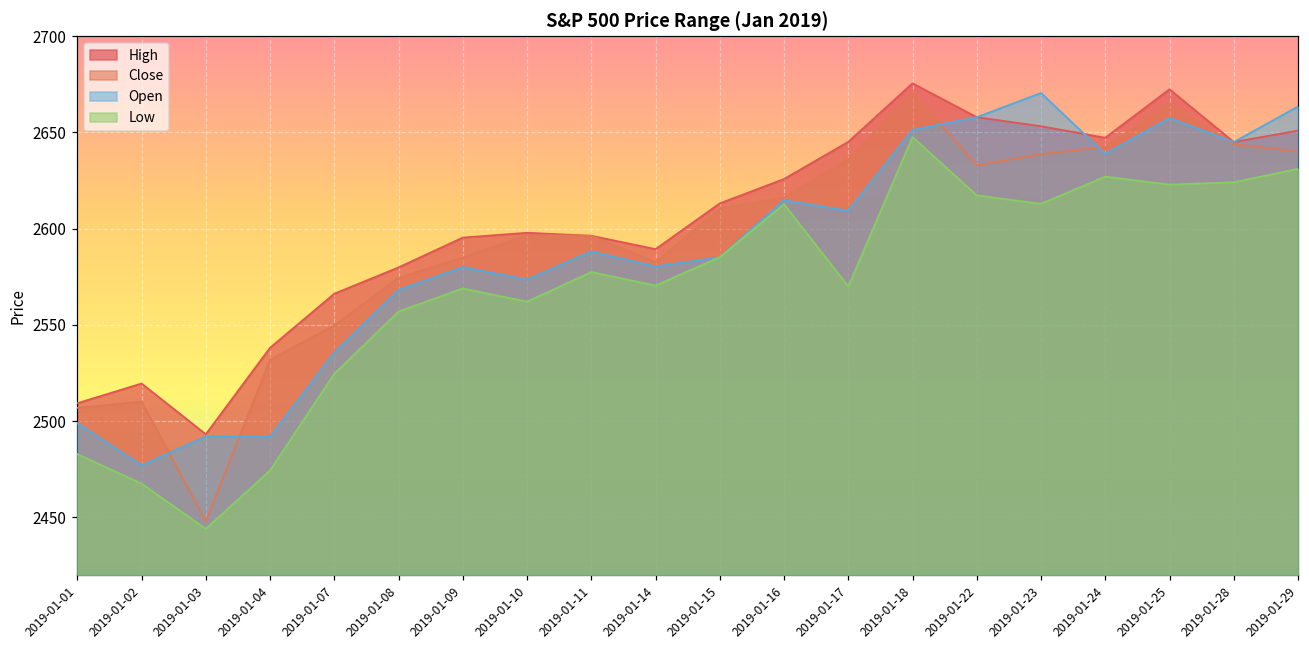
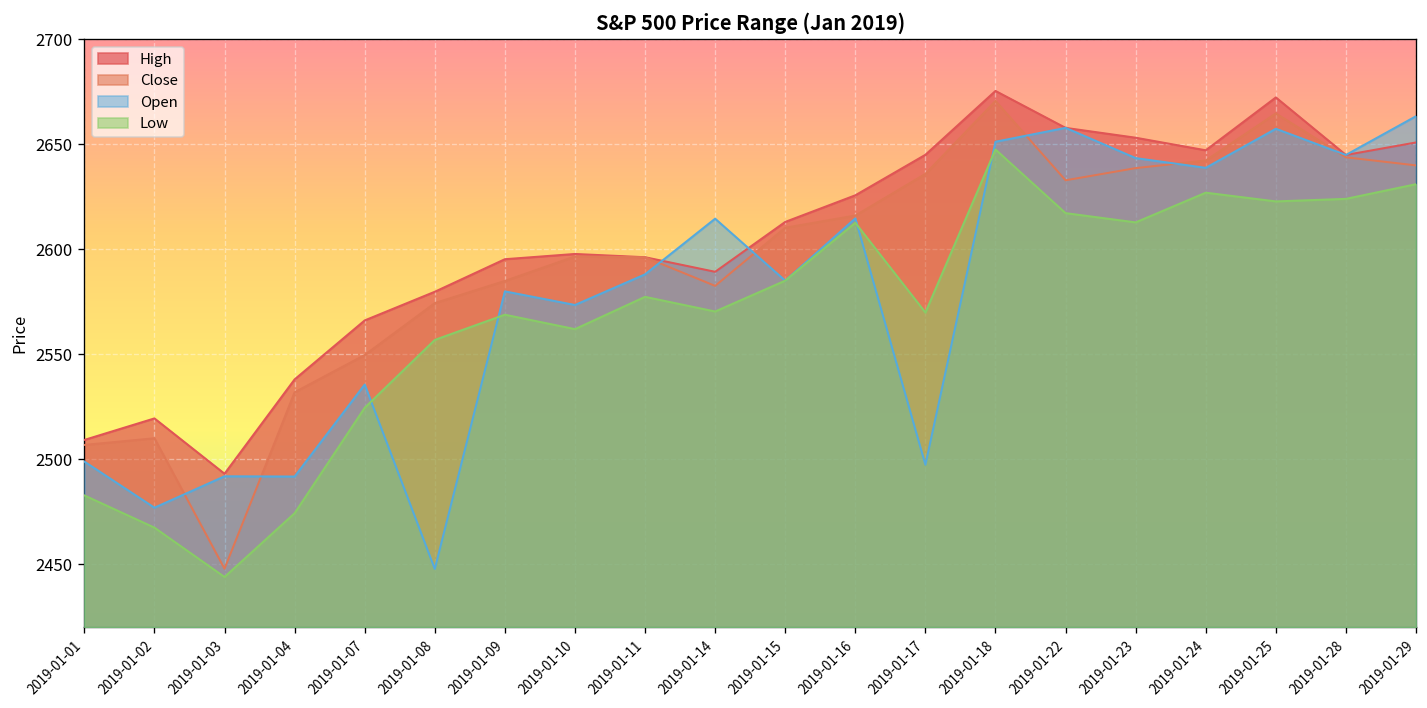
  {
    "Open": {
      "2019-01-01": 2499,
      "2019-01-02": 2477,
      "2019-01-04": 2492,
      "2019-01-07": 2536,
-     "2019-01-08": 2568,
+     "2019-01-08": 2448,
      "2019-01-09": 2580,
      "2019-01-10": 2574,
      "2019-01-11": 2588,
-     "2019-01-14": 2580,
-     "2019-01-17": 2609,
+     "2019-01-14": 2615,
+     "2019-01-17": 2497,
      "2019-01-18": 2651,
-     "2019-01-23": 2670,
+     "2019-01-23": 2643,
      "2019-01-24": 2639,
      "2019-01-25": 2657,
      "2019-01-29": 2663
    },
    "Low": {
      "2019-01-01": 2483,
      "2019-01-02": 2467,
      "2019-01-03": 2444,
      "2019-01-04": 2474,
      "2019-01-07": 2525,
      "2019-01-08": 2557,
      "2019-01-09": 2569,
      "2019-01-10": 2562,
      "2019-01-11": 2577,
      "2019-01-14": 2570,
      "2019-01-16": 2613,
      "2019-01-17": 2570,
      "2019-01-18": 2648,
      "2019-01-22": 2617,
      "2019-01-23": 2613,
      "2019-01-24": 2627,
      "2019-01-25": 2623,
      "2019-01-28": 2624,
      "2019-01-29": 2631
    }
  }
